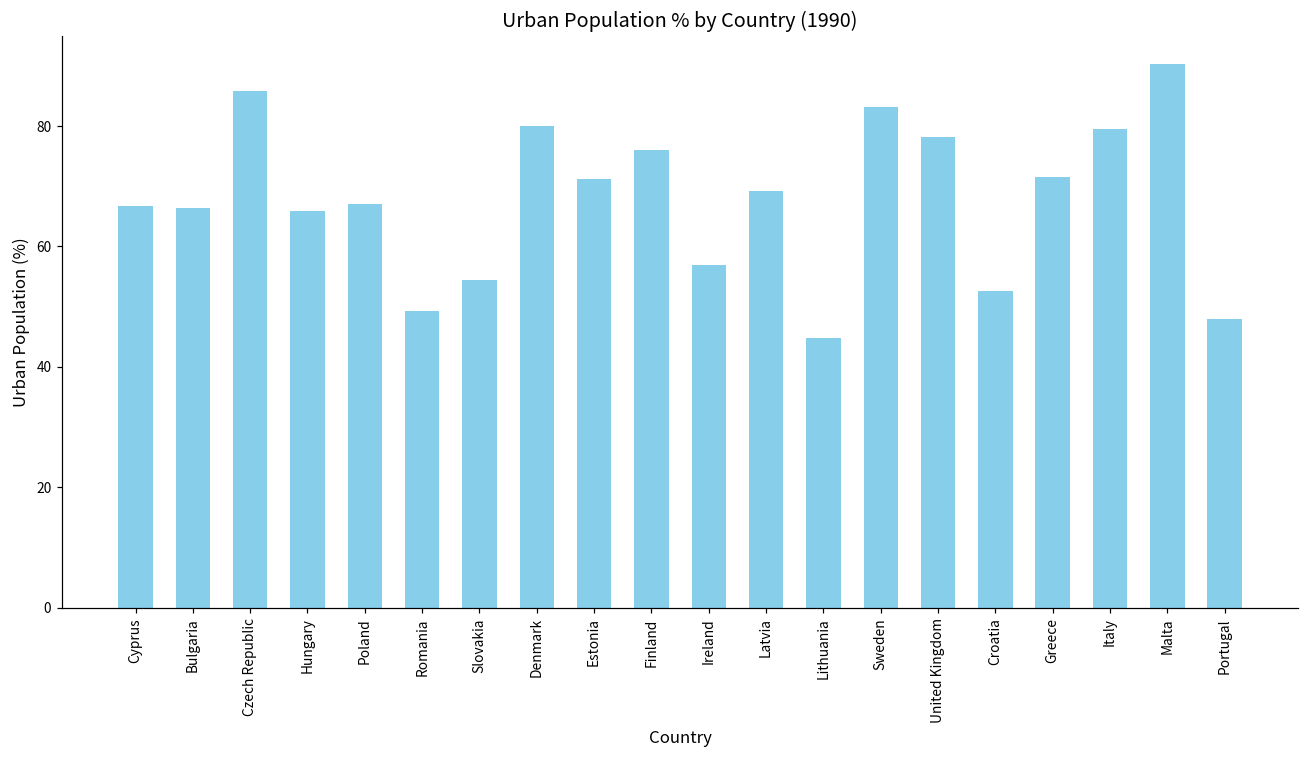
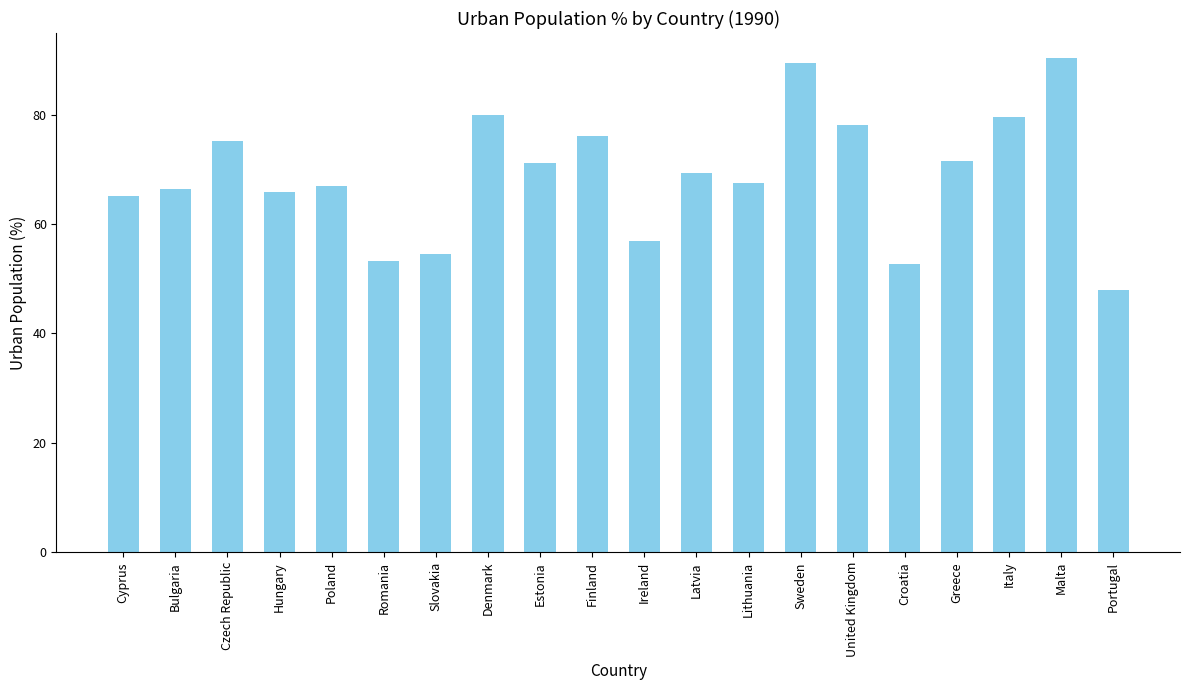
  {
-   "Cyprus": 67,
+   "Cyprus": 65,
    "Bulgaria": 66,
-   "Czech Republic": 86,
+   "Czech Republic": 75,
    "Hungary": 66,
    "Poland": 67,
-   "Romania": 49,
+   "Romania": 53,
    "Slovakia": 54,
    "Denmark": 80,
    "Estonia": 71,
    "Finland": 76,
    "Ireland": 57,
    "Latvia": 69,
-   "Lithuania": 45,
-   "Sweden": 83,
+   "Lithuania": 68,
+   "Sweden": 89,
    "United Kingdom": 78,
    "Croatia": 53,
    "Greece": 71,
    "Italy": 79,
    "Malta": 90,
    "Portugal": 48
  }
